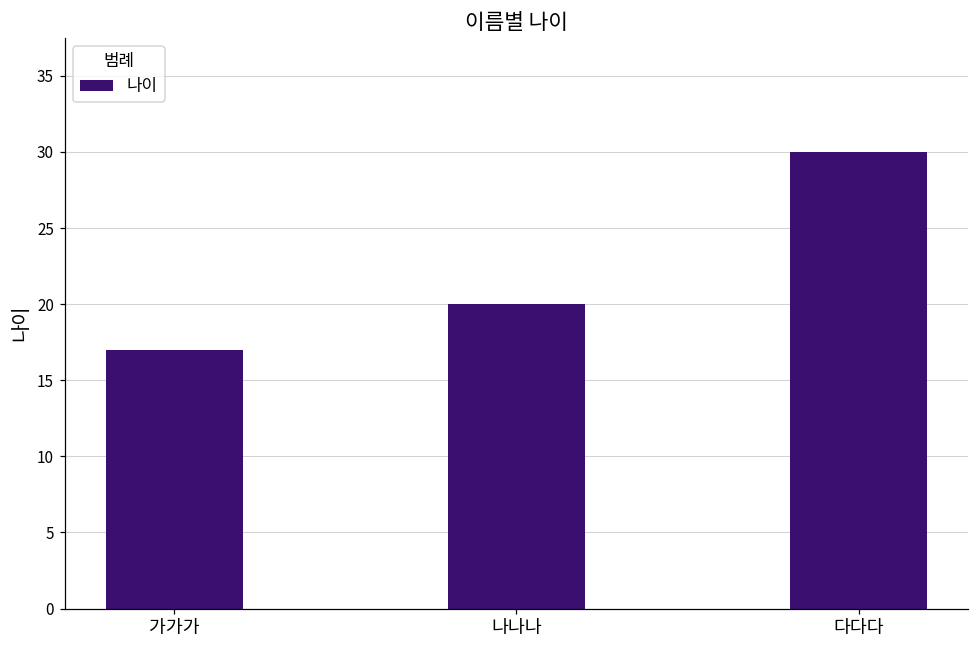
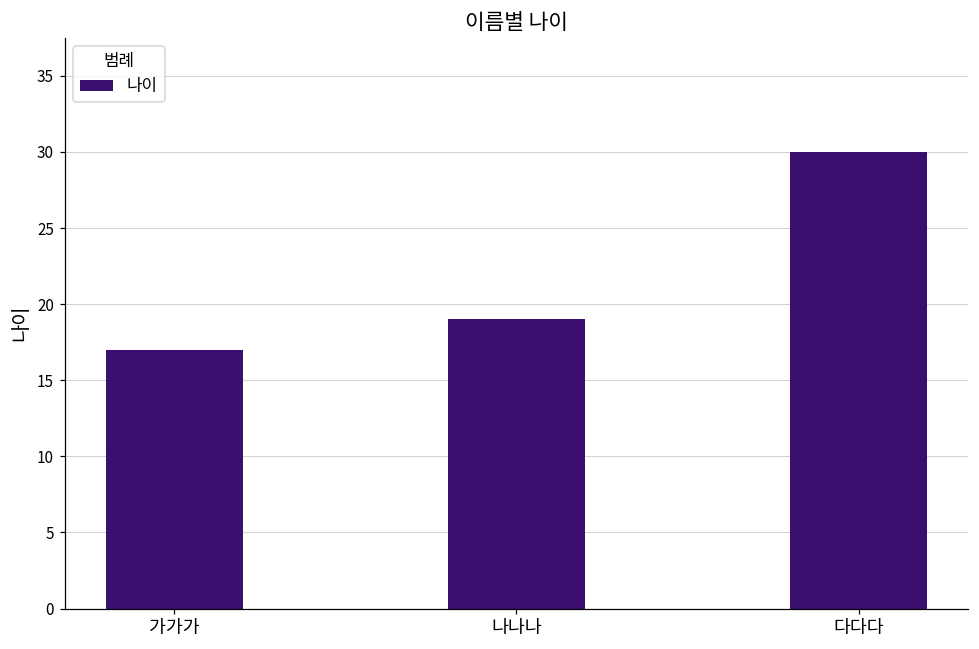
  {
    "가가가": 17,
-   "나나나": 20,
+   "나나나": 19,
    "다다다": 30
  }
